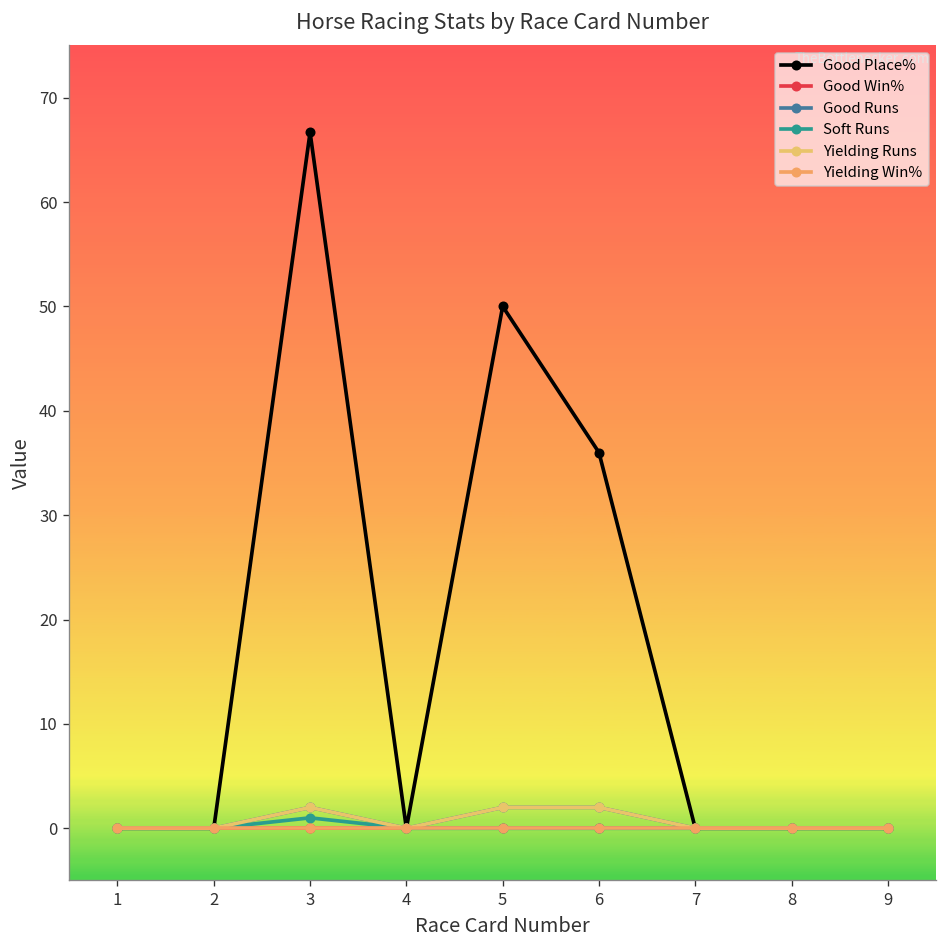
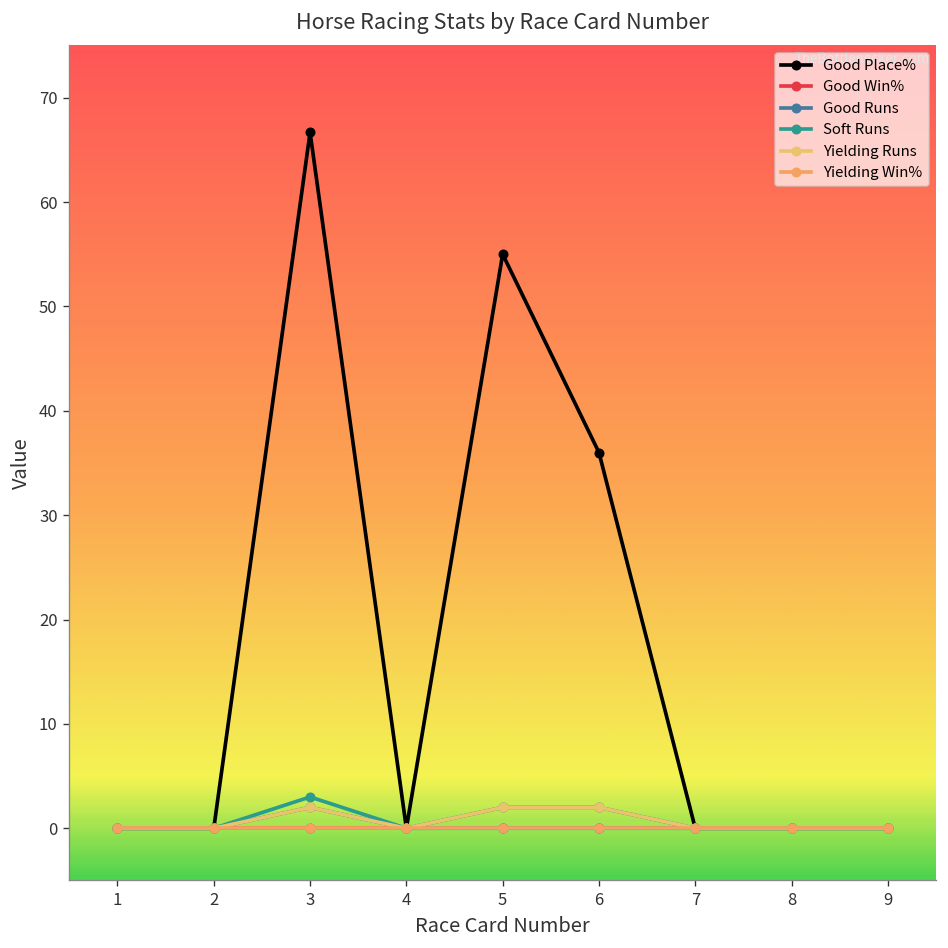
  {
    "Good Place%": {
      "3": 67,
-     "5": 50,
+     "5": 55,
      "6": 36
    },
    "Soft Runs": {
-     "3": 1
+     "3": 3
    }
  }
